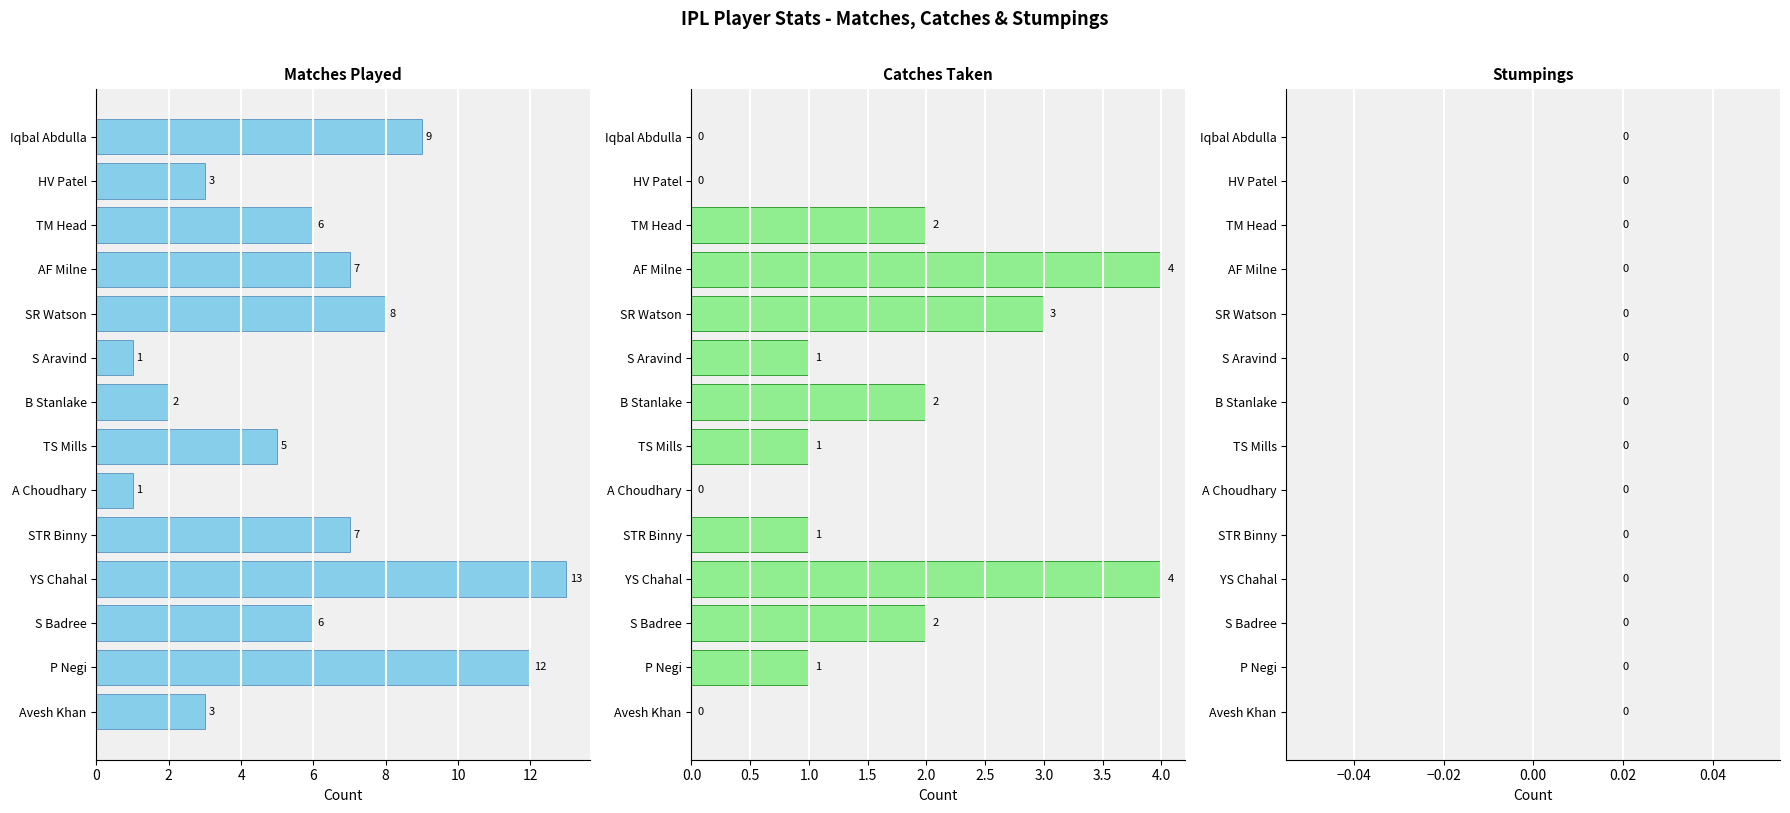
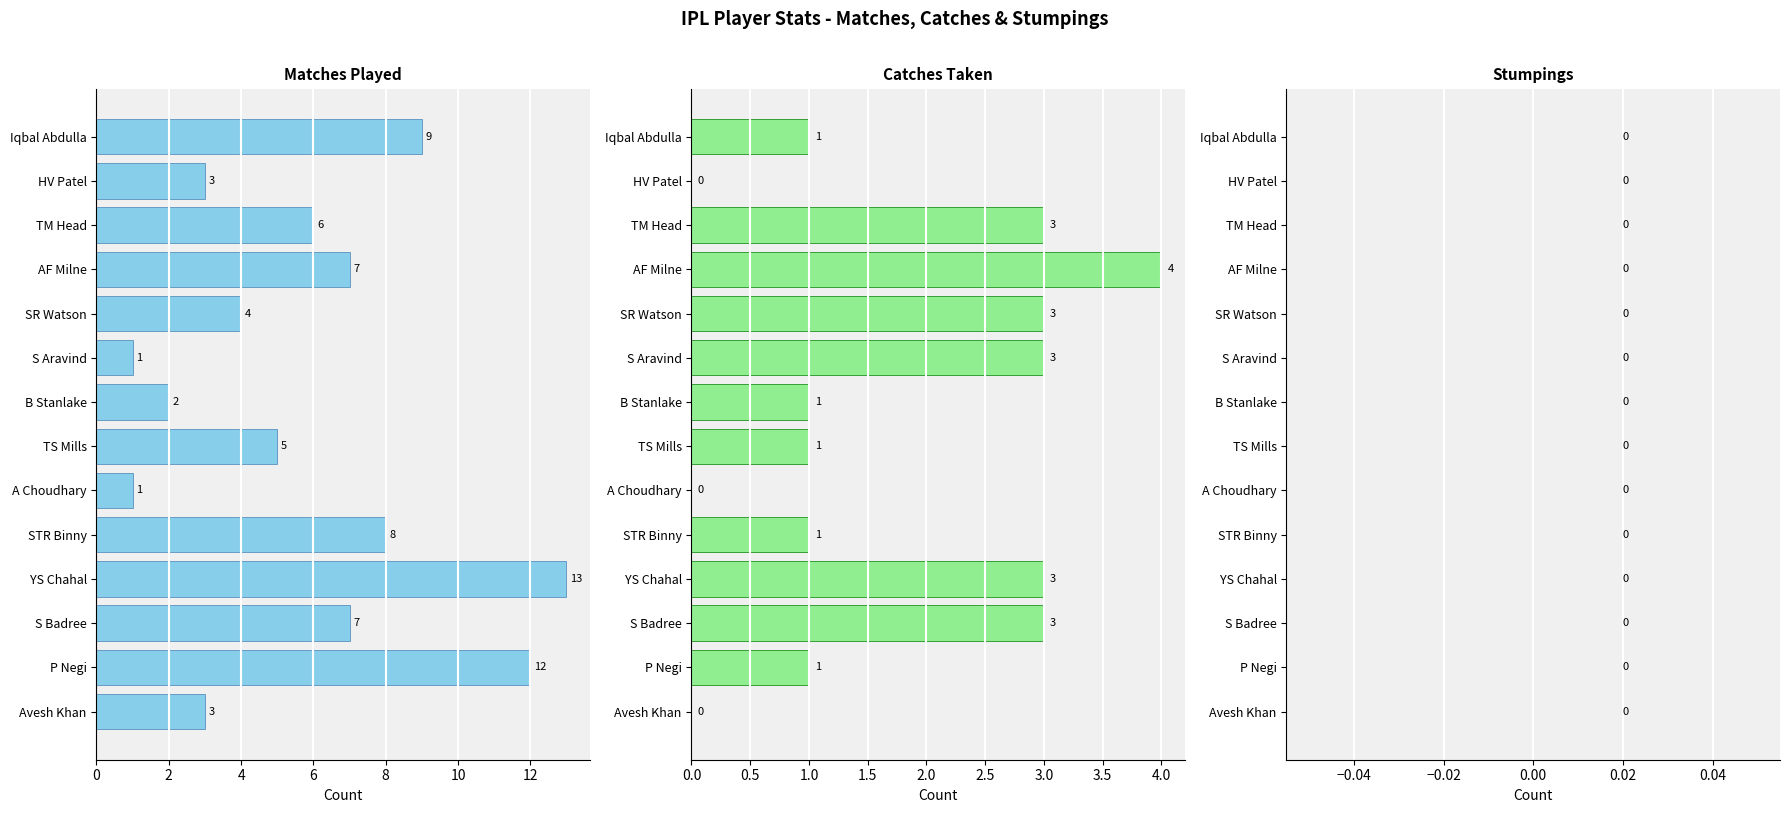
  {
    "Matches Played": {
      "Iqbal Abdulla": 9,
      "HV Patel": 3,
      "TM Head": 6,
      "AF Milne": 7,
-     "SR Watson": 8,
+     "SR Watson": 4,
      "S Aravind": 1,
      "B Stanlake": 2,
      "TS Mills": 5,
      "A Choudhary": 1,
-     "STR Binny": 7,
+     "STR Binny": 8,
      "YS Chahal": 13,
-     "S Badree": 6,
+     "S Badree": 7,
      "P Negi": 12,
      "Avesh Khan": 3
    },
    "Catches Taken": {
-     "Iqbal Abdulla": 0,
+     "Iqbal Abdulla": 1,
      "HV Patel": 0,
-     "TM Head": 2,
+     "TM Head": 3,
      "AF Milne": 4,
      "SR Watson": 3,
-     "S Aravind": 1,
-     "B Stanlake": 2,
+     "S Aravind": 3,
+     "B Stanlake": 1,
      "TS Mills": 1,
      "A Choudhary": 0,
      "STR Binny": 1,
-     "YS Chahal": 4,
-     "S Badree": 2,
+     "YS Chahal": 3,
+     "S Badree": 3,
      "P Negi": 1,
      "Avesh Khan": 0
    },
    "Stumpings": {
      "Iqbal Abdulla": 0.000,
      "HV Patel": 0.000,
      "TM Head": 0.000,
      "AF Milne": 0.000,
      "SR Watson": 0.000,
      "S Aravind": 0.000,
      "B Stanlake": 0.000,
      "TS Mills": 0.000,
      "A Choudhary": 0.000,
      "STR Binny": 0.000,
      "YS Chahal": 0.000,
      "S Badree": 0.000,
      "P Negi": 0.000,
      "Avesh Khan": 0.000
    }
  }
